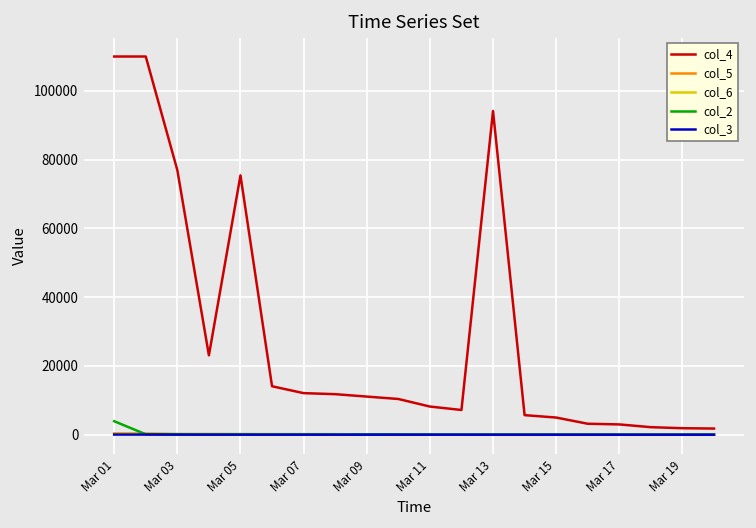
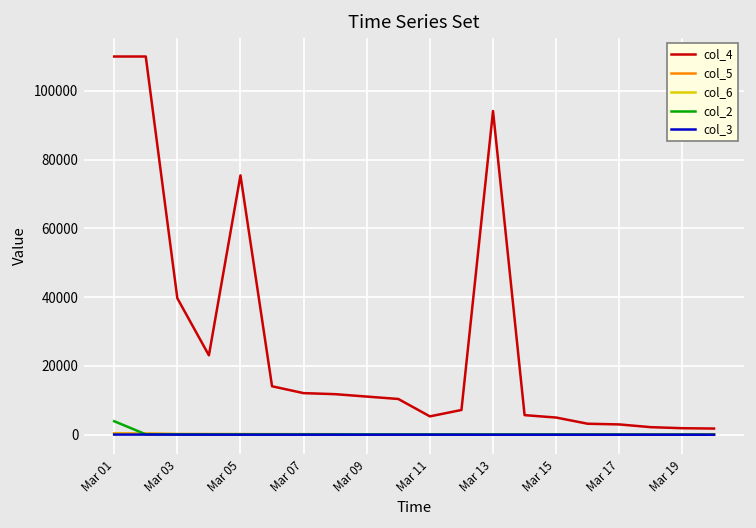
  {
    "col_4": {
      "Mar 01": 110000,
-     "Mar 03": 77000,
+     "Mar 03": 40000,
      "Mar 05": 75000,
      "Mar 07": 12000,
      "Mar 09": 11000,
-     "Mar 11": 8000,
+     "Mar 11": 5000,
      "Mar 13": 94000,
      "Mar 15": 5000,
      "Mar 17": 3000,
      "Mar 19": 2000
    },
    "col_2": {
      "Mar 01": 4000
    }
  }
